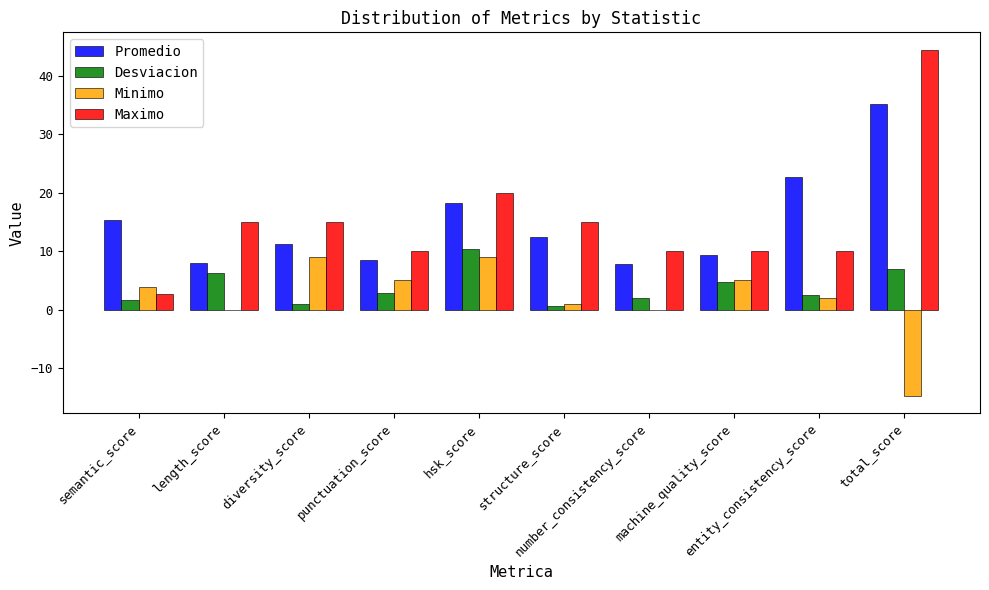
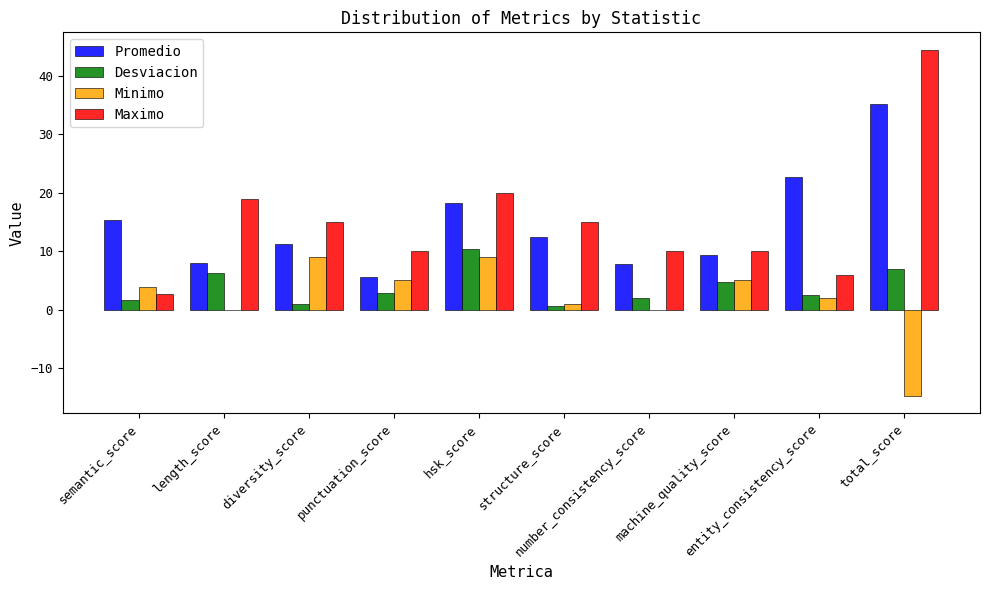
  {
    "Promedio": {
      "semantic_score": 15,
      "length_score": 8,
      "diversity_score": 11,
-     "punctuation_score": 9,
+     "punctuation_score": 6,
      "hsk_score": 18,
      "structure_score": 12,
      "number_consistency_score": 8,
      "machine_quality_score": 9,
      "entity_consistency_score": 23,
      "total_score": 35
    },
    "Desviacion": {
      "semantic_score": 2,
      "length_score": 6,
      "diversity_score": 1,
      "punctuation_score": 3,
      "hsk_score": 10,
      "structure_score": 1,
      "number_consistency_score": 2,
      "machine_quality_score": 5,
      "entity_consistency_score": 3,
      "total_score": 7
    },
    "Minimo": {
      "semantic_score": 4,
      "length_score": 0,
      "diversity_score": 9,
      "punctuation_score": 5,
      "hsk_score": 9,
      "structure_score": 1,
      "number_consistency_score": 0,
      "machine_quality_score": 5,
      "entity_consistency_score": 2,
      "total_score": -15
    },
    "Maximo": {
      "semantic_score": 3,
-     "length_score": 15,
+     "length_score": 19,
      "diversity_score": 15,
      "punctuation_score": 10,
      "hsk_score": 20,
      "structure_score": 15,
      "number_consistency_score": 10,
      "machine_quality_score": 10,
-     "entity_consistency_score": 10,
+     "entity_consistency_score": 6,
      "total_score": 45
    }
  }
